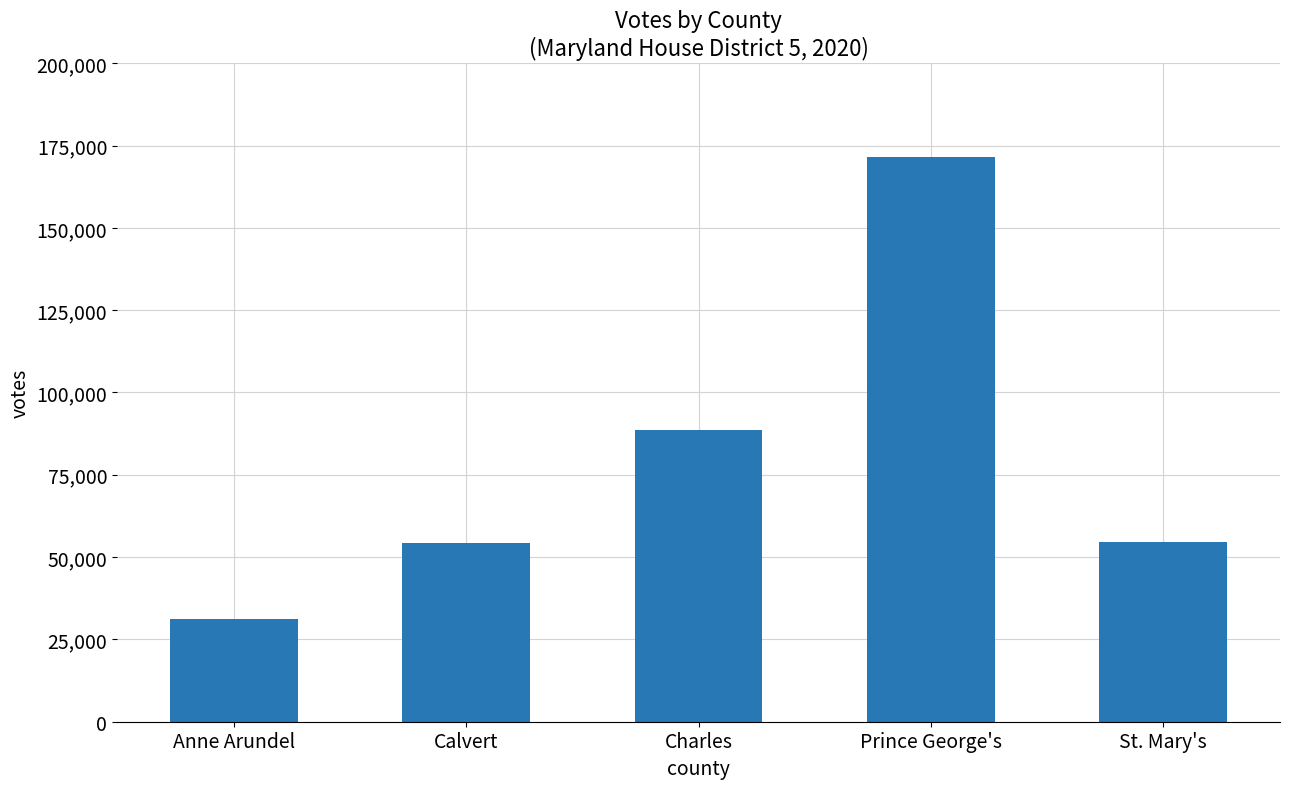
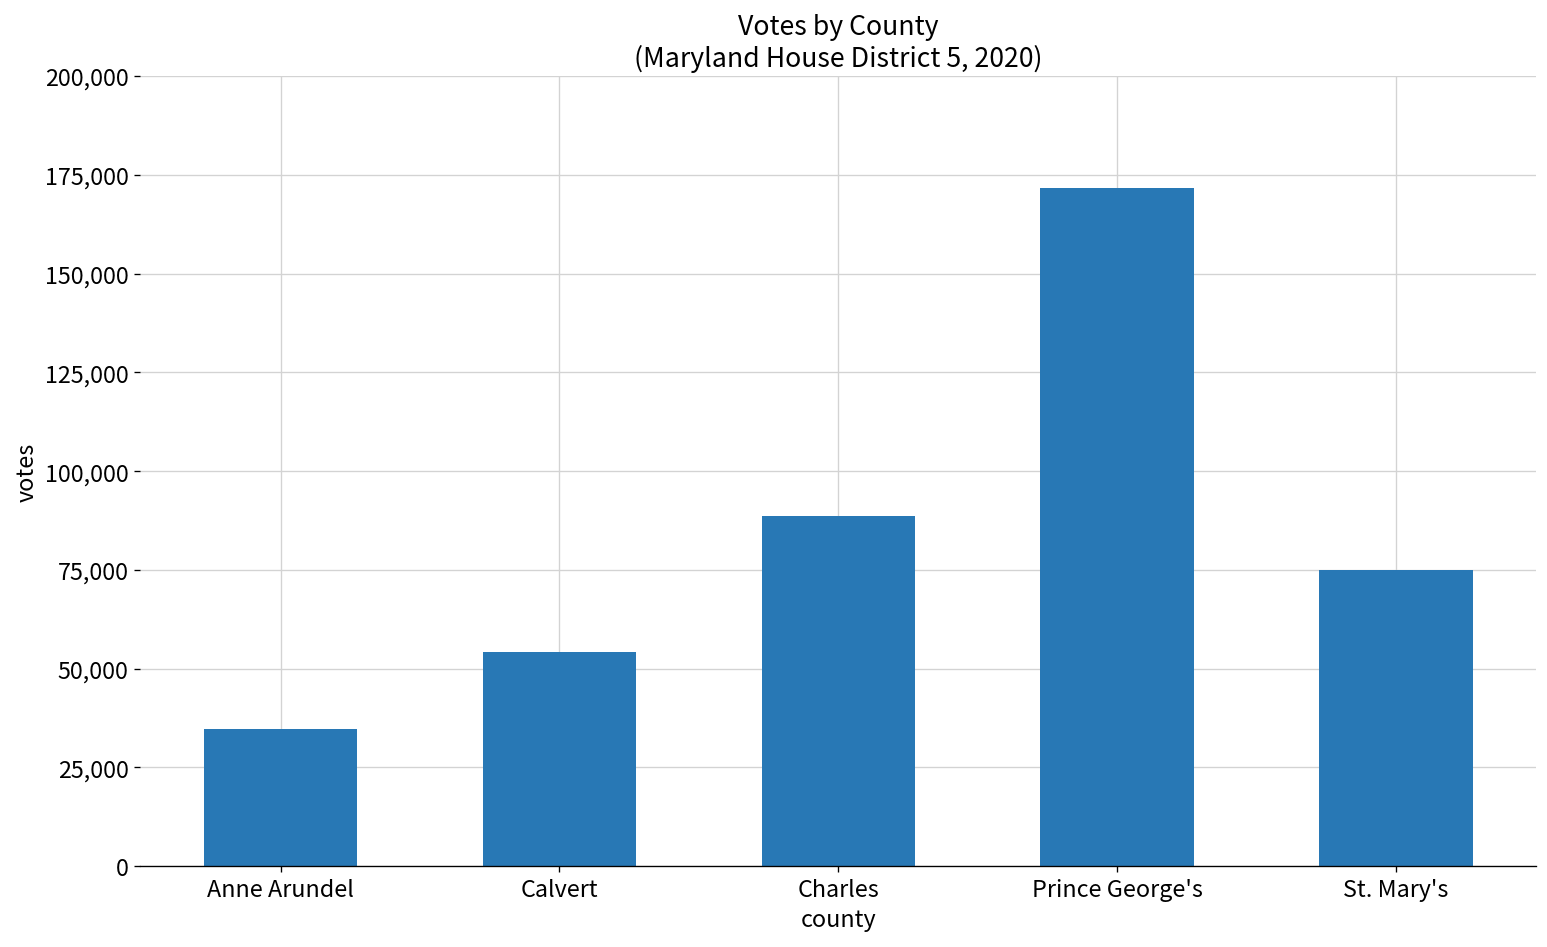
  {
-   "Anne Arundel": "31,000",
+   "Anne Arundel": "35,000",
    "Calvert": "54,000",
    "Charles": "89,000",
    "Prince George's": "172,000",
-   "St. Mary's": "55,000"
+   "St. Mary's": "75,000"
  }
